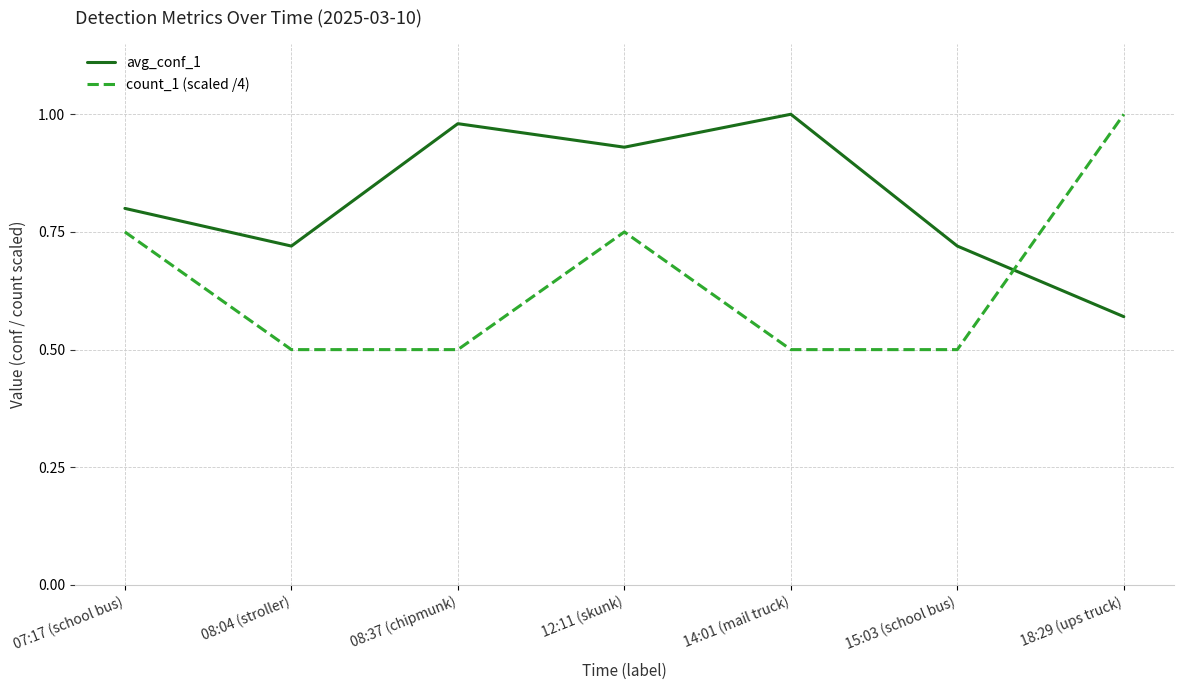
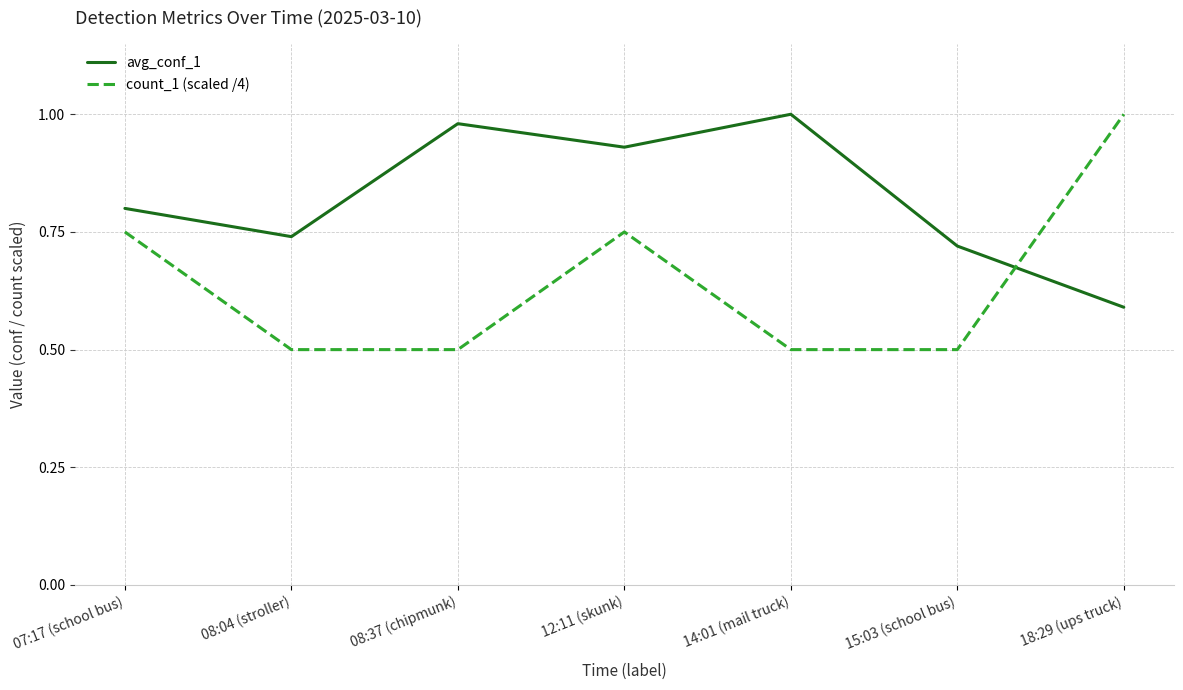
  {
    "avg_conf_1": {
      "07:17 (school bus)": 0.80,
-     "08:04 (stroller)": 0.72,
+     "08:04 (stroller)": 0.74,
      "08:37 (chipmunk)": 0.98,
      "12:11 (skunk)": 0.93,
      "14:01 (mail truck)": 1.00,
      "15:03 (school bus)": 0.72,
-     "18:29 (ups truck)": 0.57
+     "18:29 (ups truck)": 0.59
    },
    "count_1 (scaled /4)": {
      "07:17 (school bus)": 0.75,
      "08:04 (stroller)": 0.50,
      "08:37 (chipmunk)": 0.50,
      "12:11 (skunk)": 0.75,
      "14:01 (mail truck)": 0.50,
      "15:03 (school bus)": 0.50,
      "18:29 (ups truck)": 1.00
    }
  }
